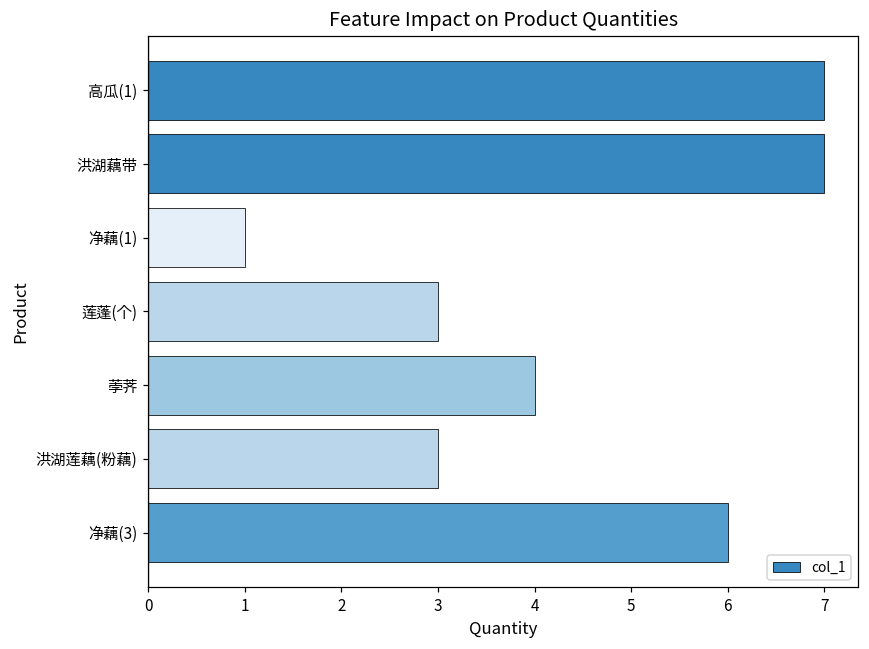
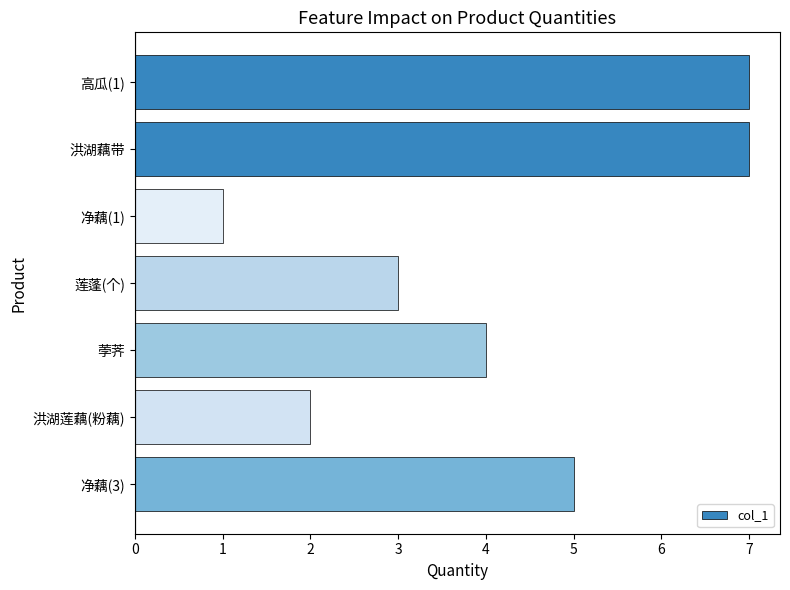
  {
    "高瓜(1)": 7,
    "洪湖藕带": 7,
    "净藕(1)": 1,
    "莲蓬(个)": 3,
    "荸荠": 4,
-   "洪湖莲藕(粉藕)": 3,
-   "净藕(3)": 6
+   "洪湖莲藕(粉藕)": 2,
+   "净藕(3)": 5
  }
